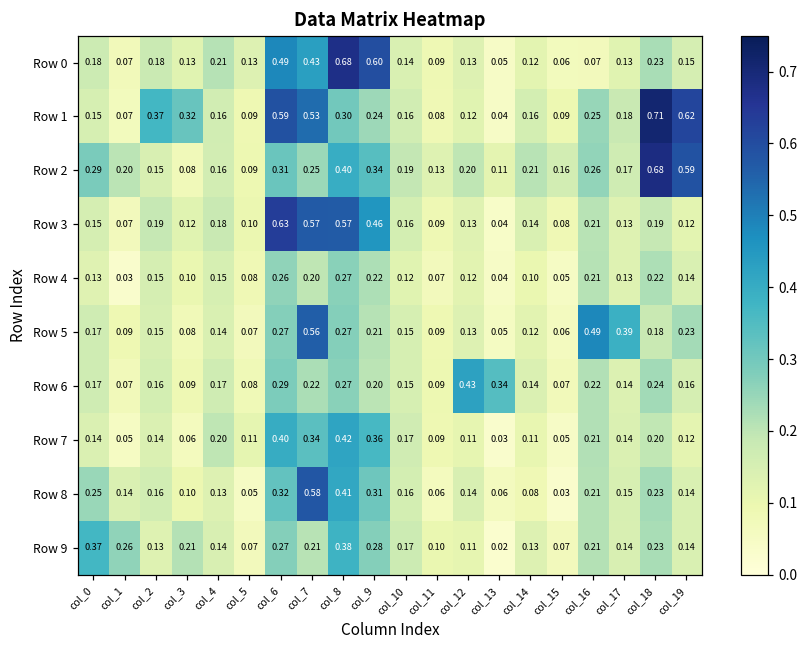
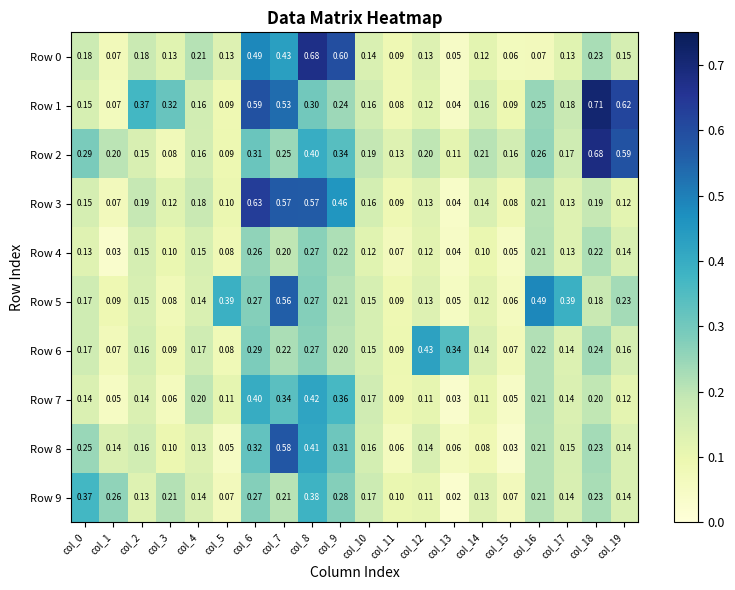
  {
    "Row 0": {
      "col_0": 0.18,
      "col_1": 0.07,
      "col_2": 0.18,
      "col_3": 0.13,
      "col_4": 0.21,
      "col_5": 0.13,
      "col_6": 0.49,
      "col_7": 0.43,
      "col_8": 0.68,
      "col_9": 0.60,
      "col_10": 0.14,
      "col_11": 0.09,
      "col_12": 0.13,
      "col_13": 0.05,
      "col_14": 0.12,
      "col_15": 0.06,
      "col_16": 0.07,
      "col_17": 0.13,
      "col_18": 0.23,
      "col_19": 0.15
    },
    "Row 1": {
      "col_0": 0.15,
      "col_1": 0.07,
      "col_2": 0.37,
      "col_3": 0.32,
      "col_4": 0.16,
      "col_5": 0.09,
      "col_6": 0.59,
      "col_7": 0.53,
      "col_8": 0.30,
      "col_9": 0.24,
      "col_10": 0.16,
      "col_11": 0.08,
      "col_12": 0.12,
      "col_13": 0.04,
      "col_14": 0.16,
      "col_15": 0.09,
      "col_16": 0.25,
      "col_17": 0.18,
      "col_18": 0.71,
      "col_19": 0.62
    },
    "Row 2": {
      "col_0": 0.29,
      "col_1": 0.20,
      "col_2": 0.15,
      "col_3": 0.08,
      "col_4": 0.16,
      "col_5": 0.09,
      "col_6": 0.31,
      "col_7": 0.25,
      "col_8": 0.40,
      "col_9": 0.34,
      "col_10": 0.19,
      "col_11": 0.13,
      "col_12": 0.20,
      "col_13": 0.11,
      "col_14": 0.21,
      "col_15": 0.16,
      "col_16": 0.26,
      "col_17": 0.17,
      "col_18": 0.68,
      "col_19": 0.59
    },
    "Row 3": {
      "col_0": 0.15,
      "col_1": 0.07,
      "col_2": 0.19,
      "col_3": 0.12,
      "col_4": 0.18,
      "col_5": 0.10,
      "col_6": 0.63,
      "col_7": 0.57,
      "col_8": 0.57,
      "col_9": 0.46,
      "col_10": 0.16,
      "col_11": 0.09,
      "col_12": 0.13,
      "col_13": 0.04,
      "col_14": 0.14,
      "col_15": 0.08,
      "col_16": 0.21,
      "col_17": 0.13,
      "col_18": 0.19,
      "col_19": 0.12
    },
    "Row 4": {
      "col_0": 0.13,
      "col_1": 0.03,
      "col_2": 0.15,
      "col_3": 0.10,
      "col_4": 0.15,
      "col_5": 0.08,
      "col_6": 0.26,
      "col_7": 0.20,
      "col_8": 0.27,
      "col_9": 0.22,
      "col_10": 0.12,
      "col_11": 0.07,
      "col_12": 0.12,
      "col_13": 0.04,
      "col_14": 0.10,
      "col_15": 0.05,
      "col_16": 0.21,
      "col_17": 0.13,
      "col_18": 0.22,
      "col_19": 0.14
    },
    "Row 5": {
      "col_0": 0.17,
      "col_1": 0.09,
      "col_2": 0.15,
      "col_3": 0.08,
      "col_4": 0.14,
-     "col_5": 0.07,
+     "col_5": 0.39,
      "col_6": 0.27,
      "col_7": 0.56,
      "col_8": 0.27,
      "col_9": 0.21,
      "col_10": 0.15,
      "col_11": 0.09,
      "col_12": 0.13,
      "col_13": 0.05,
      "col_14": 0.12,
      "col_15": 0.06,
      "col_16": 0.49,
      "col_17": 0.39,
      "col_18": 0.18,
      "col_19": 0.23
    },
    "Row 6": {
      "col_0": 0.17,
      "col_1": 0.07,
      "col_2": 0.16,
      "col_3": 0.09,
      "col_4": 0.17,
      "col_5": 0.08,
      "col_6": 0.29,
      "col_7": 0.22,
      "col_8": 0.27,
      "col_9": 0.20,
      "col_10": 0.15,
      "col_11": 0.09,
      "col_12": 0.43,
      "col_13": 0.34,
      "col_14": 0.14,
      "col_15": 0.07,
      "col_16": 0.22,
      "col_17": 0.14,
      "col_18": 0.24,
      "col_19": 0.16
    },
    "Row 7": {
      "col_0": 0.14,
      "col_1": 0.05,
      "col_2": 0.14,
      "col_3": 0.06,
      "col_4": 0.20,
      "col_5": 0.11,
      "col_6": 0.40,
      "col_7": 0.34,
      "col_8": 0.42,
      "col_9": 0.36,
      "col_10": 0.17,
      "col_11": 0.09,
      "col_12": 0.11,
      "col_13": 0.03,
      "col_14": 0.11,
      "col_15": 0.05,
      "col_16": 0.21,
      "col_17": 0.14,
      "col_18": 0.20,
      "col_19": 0.12
    },
    "Row 8": {
      "col_0": 0.25,
      "col_1": 0.14,
      "col_2": 0.16,
      "col_3": 0.10,
      "col_4": 0.13,
      "col_5": 0.05,
      "col_6": 0.32,
      "col_7": 0.58,
      "col_8": 0.41,
      "col_9": 0.31,
      "col_10": 0.16,
      "col_11": 0.06,
      "col_12": 0.14,
      "col_13": 0.06,
      "col_14": 0.08,
      "col_15": 0.03,
      "col_16": 0.21,
      "col_17": 0.15,
      "col_18": 0.23,
      "col_19": 0.14
    },
    "Row 9": {
      "col_0": 0.37,
      "col_1": 0.26,
      "col_2": 0.13,
      "col_3": 0.21,
      "col_4": 0.14,
      "col_5": 0.07,
      "col_6": 0.27,
      "col_7": 0.21,
      "col_8": 0.38,
      "col_9": 0.28,
      "col_10": 0.17,
      "col_11": 0.10,
      "col_12": 0.11,
      "col_13": 0.02,
      "col_14": 0.13,
      "col_15": 0.07,
      "col_16": 0.21,
      "col_17": 0.14,
      "col_18": 0.23,
      "col_19": 0.14
    }
  }
